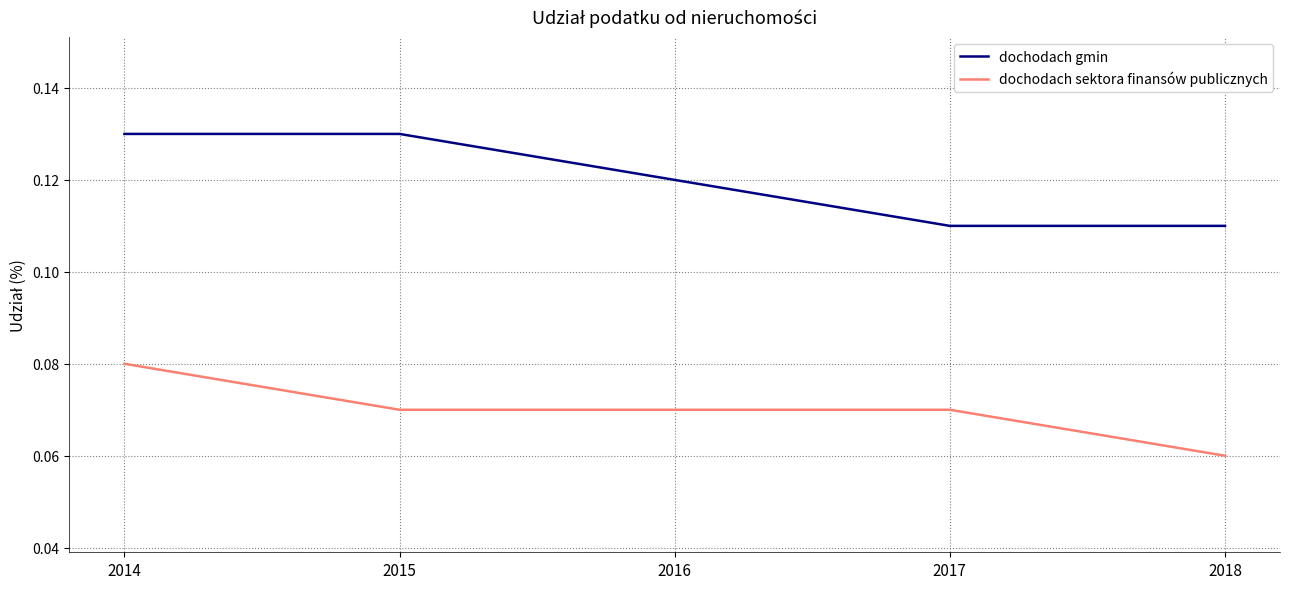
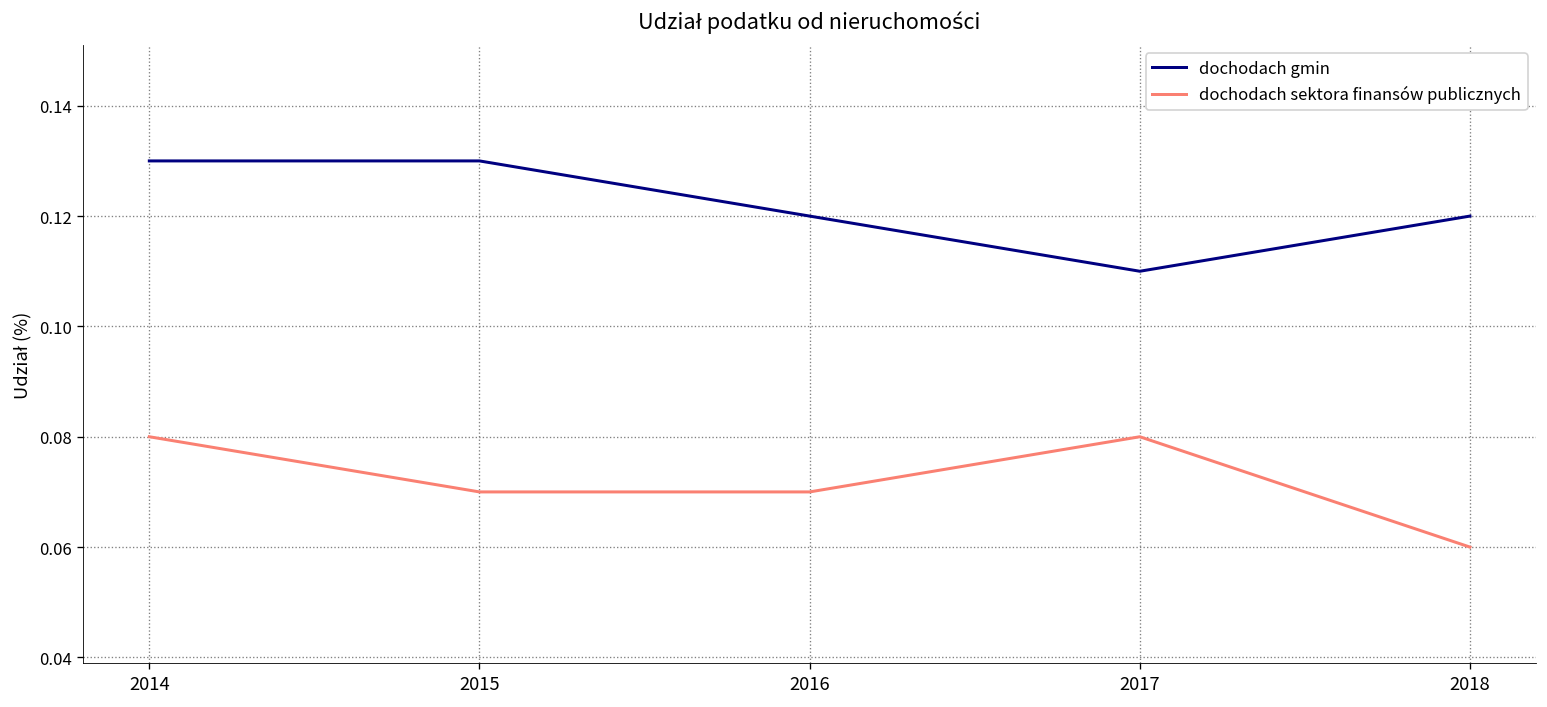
  {
    "dochodach gmin": {
      "2014": 0.13,
      "2015": 0.13,
      "2016": 0.12,
      "2017": 0.11,
-     "2018": 0.11
+     "2018": 0.12
    },
    "dochodach sektora finansów publicznych": {
      "2014": 0.08,
      "2015": 0.07,
      "2016": 0.07,
-     "2017": 0.07,
+     "2017": 0.08,
      "2018": 0.06
    }
  }
